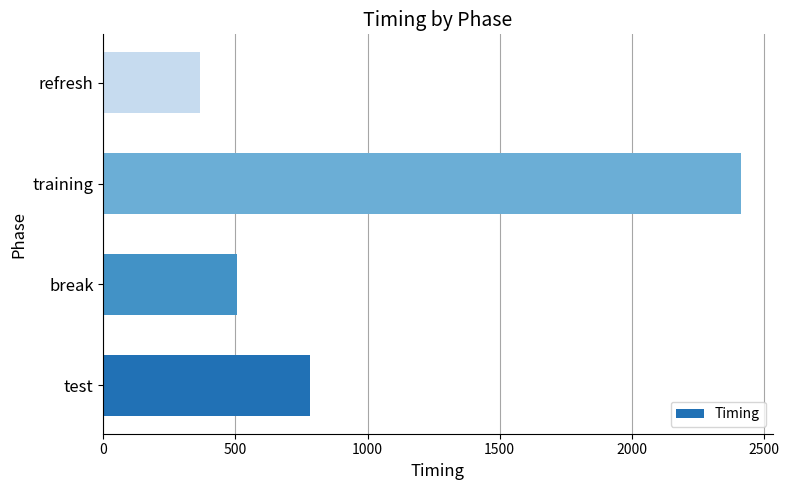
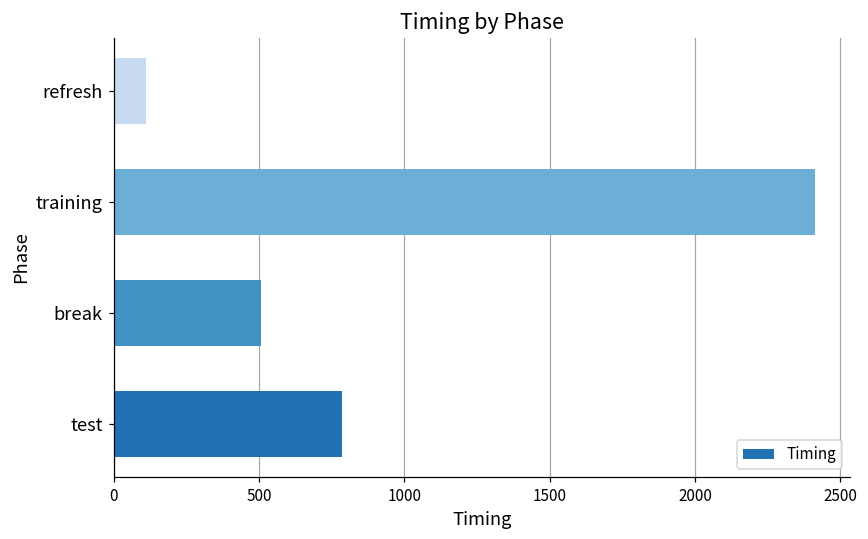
  {
-   "refresh": 370,
+   "refresh": 110,
    "training": 2410,
    "break": 510,
    "test": 780
  }
